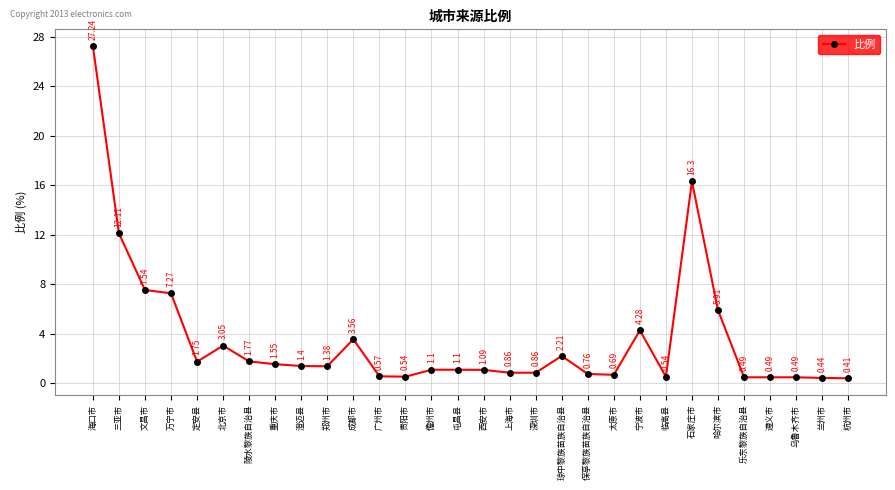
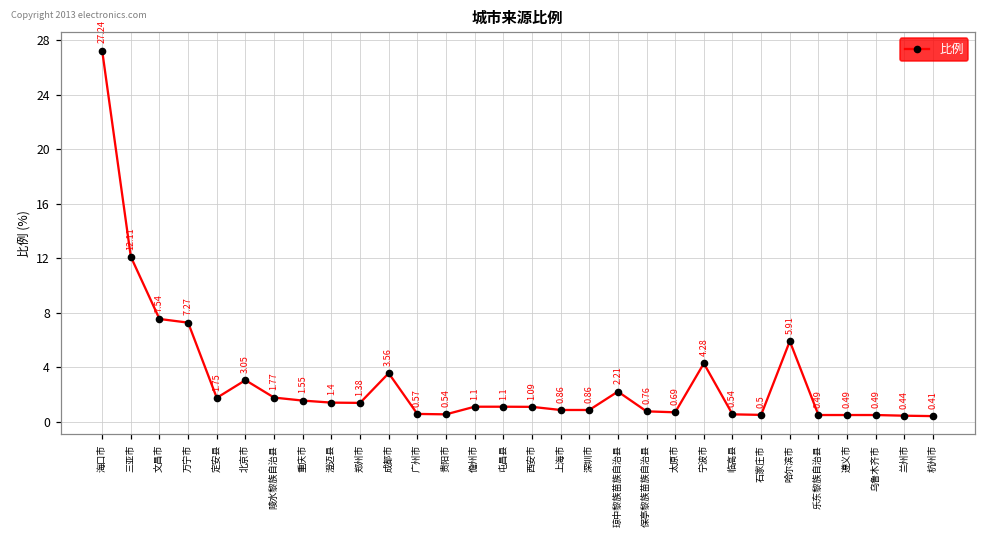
  {
    "海口市": 27.24,
    "三亚市": 12.11,
    "文昌市": 7.54,
    "万宁市": 7.27,
    "定安县": 1.75,
    "北京市": 3.05,
    "陵水黎族自治县": 1.77,
    "重庆市": 1.55,
    "澄迈县": 1.4,
    "郑州市": 1.38,
    "成都市": 3.56,
    "广州市": 0.57,
    "贵阳市": 0.54,
    "儋州市": 1.1,
    "屯昌县": 1.1,
    "西安市": 1.09,
    "上海市": 0.86,
    "深圳市": 0.86,
    "琼中黎族苗族自治县": 2.21,
    "保亭黎族苗族自治县": 0.76,
    "太原市": 0.69,
    "宁波市": 4.28,
    "临高县": 0.54,
-   "石家庄市": 16.3,
+   "石家庄市": 0.5,
    "哈尔滨市": 5.91,
    "乐东黎族自治县": 0.49,
    "遵义市": 0.49,
    "乌鲁木齐市": 0.49,
    "兰州市": 0.44,
    "杭州市": 0.41
  }
